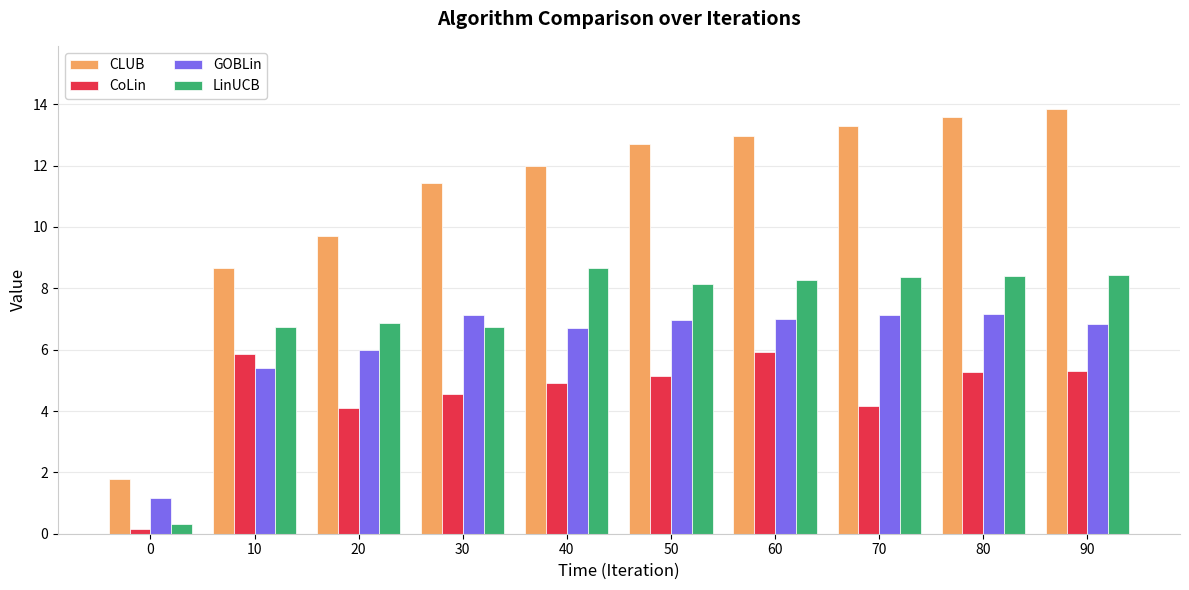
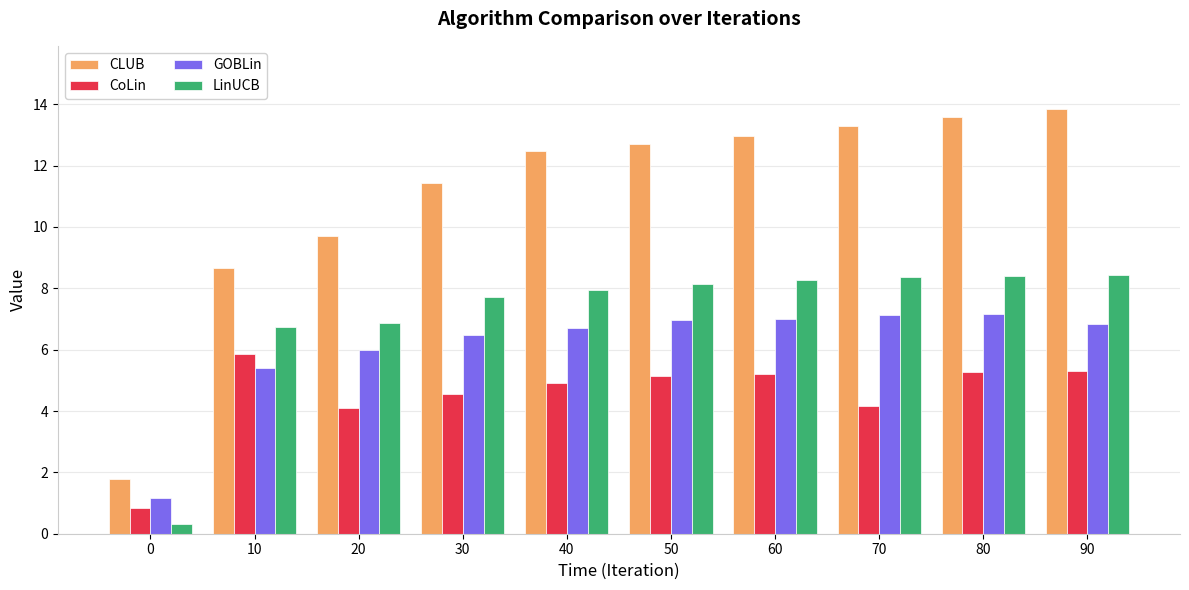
  {
    "CLUB": {
      "0": 1.8,
      "10": 8.7,
      "20": 9.7,
      "30": 11.4,
-     "40": 12.0,
+     "40": 12.5,
      "50": 12.7,
      "60": 13.0,
      "70": 13.3,
      "80": 13.6,
      "90": 13.8
    },
    "CoLin": {
-     "0": 0.1,
+     "0": 0.8,
      "10": 5.9,
      "20": 4.1,
      "30": 4.6,
      "40": 4.9,
      "50": 5.2,
-     "60": 5.9,
+     "60": 5.2,
      "70": 4.2,
      "80": 5.3,
      "90": 5.3
    },
    "GOBLin": {
      "0": 1.2,
      "10": 5.4,
      "20": 6.0,
-     "30": 7.1,
+     "30": 6.5,
      "40": 6.7,
      "50": 7.0,
      "60": 7.0,
      "70": 7.1,
      "80": 7.2,
      "90": 6.8
    },
    "LinUCB": {
      "0": 0.3,
      "10": 6.7,
      "20": 6.9,
-     "30": 6.7,
-     "40": 8.7,
+     "30": 7.7,
+     "40": 7.9,
      "50": 8.1,
      "60": 8.3,
      "70": 8.4,
      "80": 8.4,
      "90": 8.4
    }
  }
